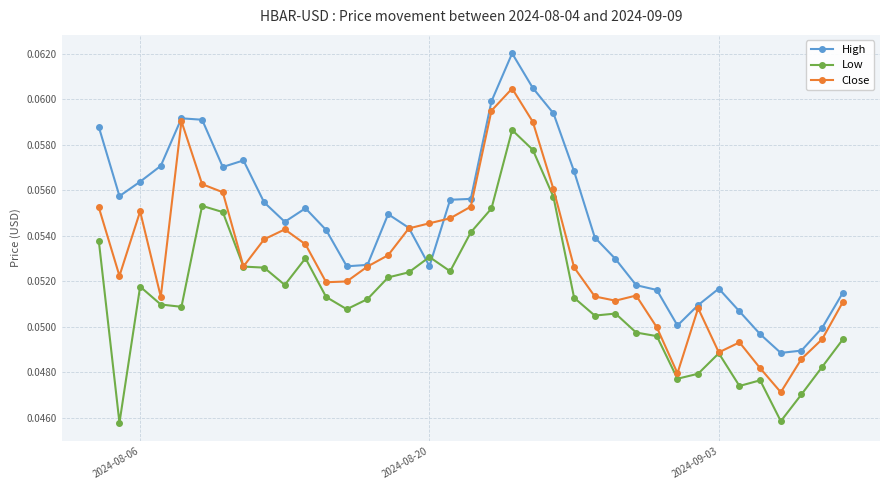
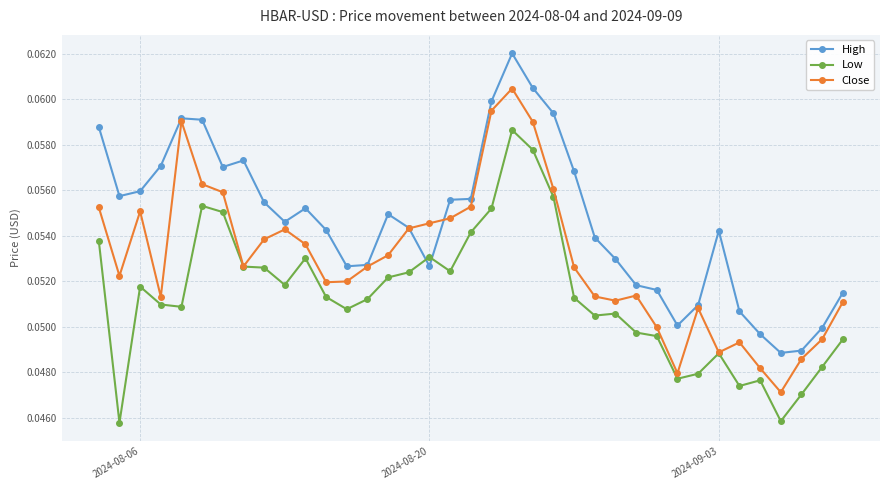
  {
    "High": {
-     "2024-08-06": 0.0564,
+     "2024-08-06": 0.0560,
      "2024-08-20": 0.0527,
-     "2024-09-03": 0.0517
+     "2024-09-03": 0.0542
    },
    "Low": {
      "2024-08-06": 0.0518,
      "2024-08-20": 0.0531
    },
    "Close": {
      "2024-08-06": 0.0551,
      "2024-08-20": 0.0545
    }
  }
